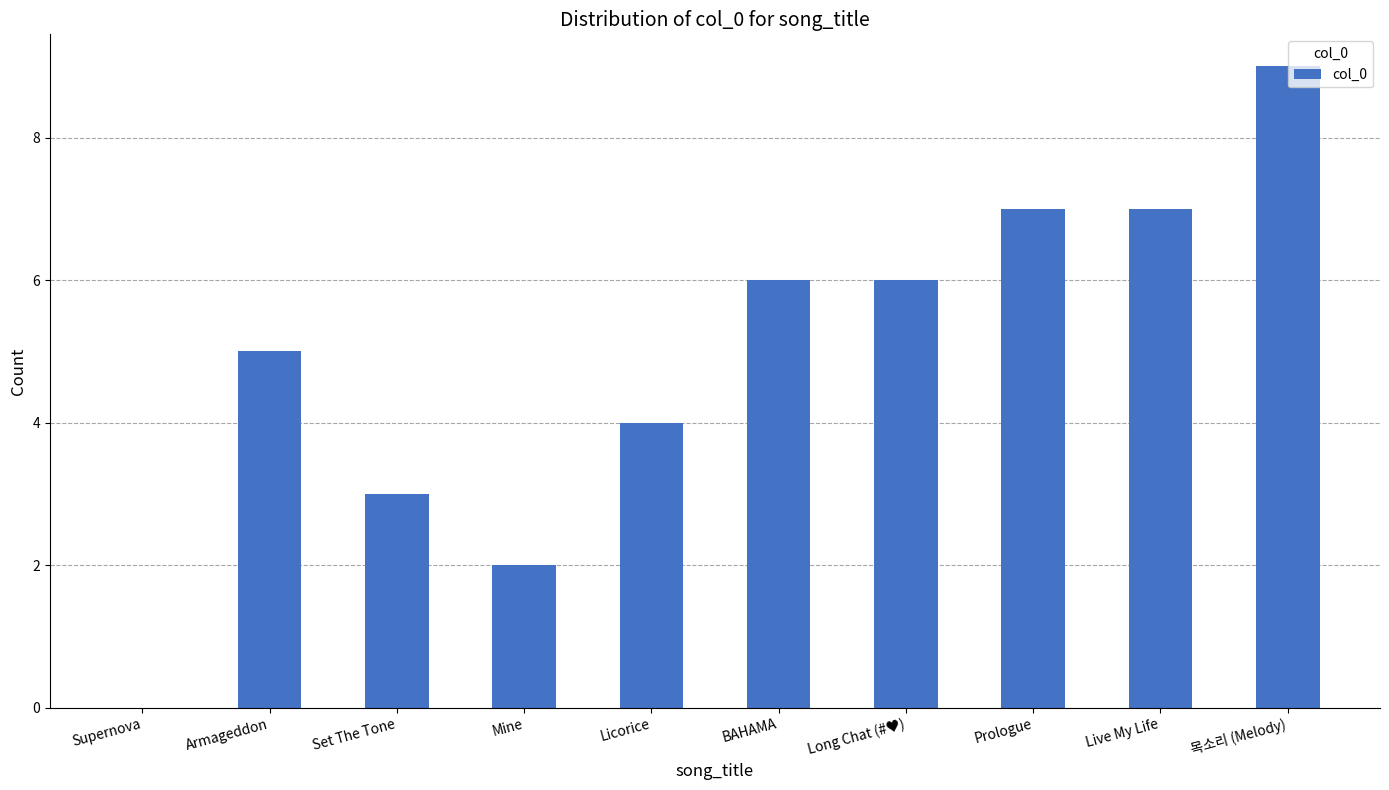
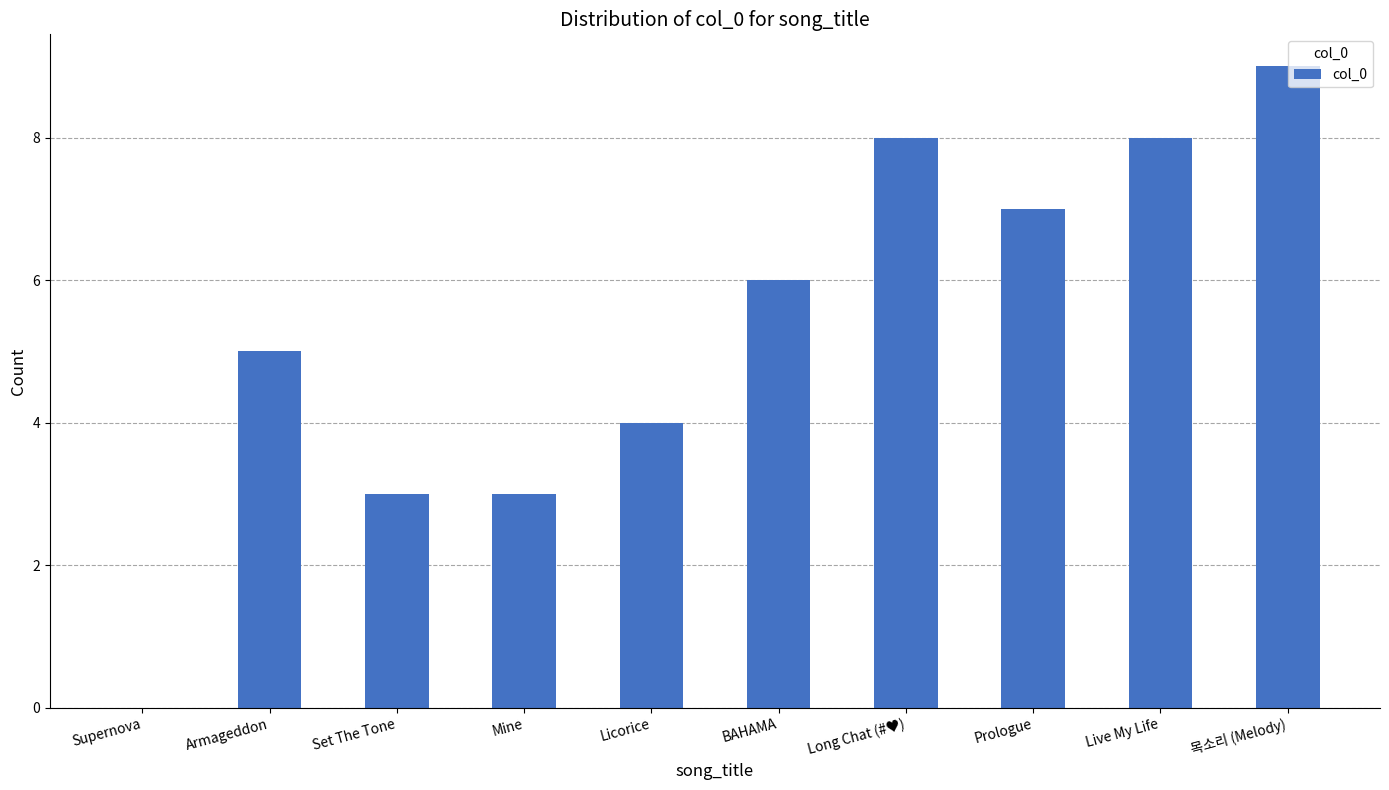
  {
    "Supernova": 0,
    "Armageddon": 5,
    "Set The Tone": 3,
-   "Mine": 2,
+   "Mine": 3,
    "Licorice": 4,
    "BAHAMA": 6,
-   "Long Chat (#♥)": 6,
+   "Long Chat (#♥)": 8,
    "Prologue": 7,
-   "Live My Life": 7,
+   "Live My Life": 8,
    "목소리 (Melody)": 9
  }
